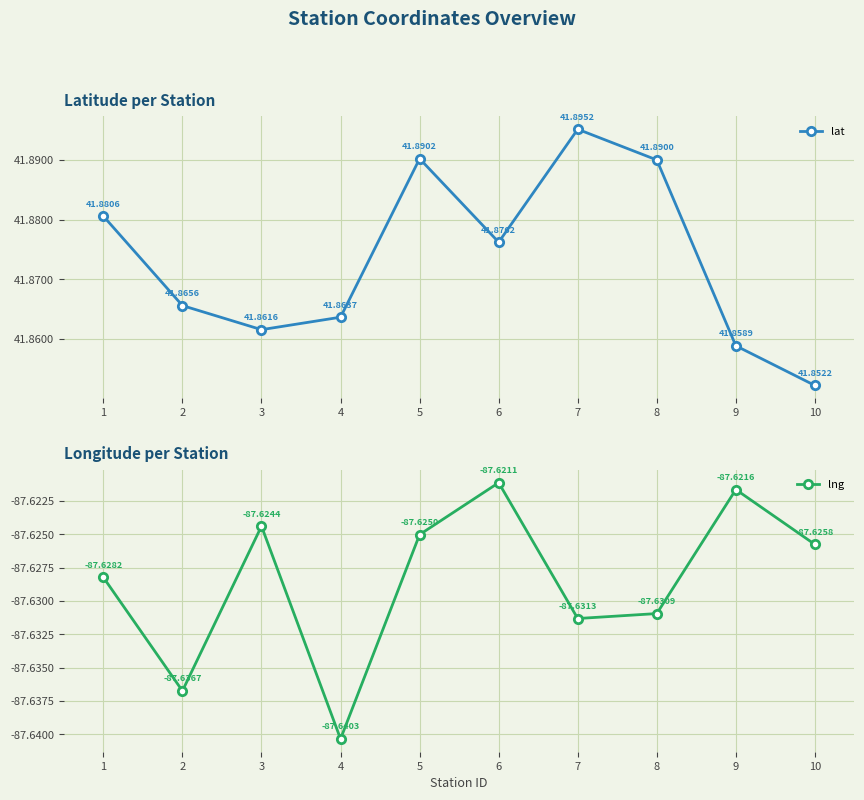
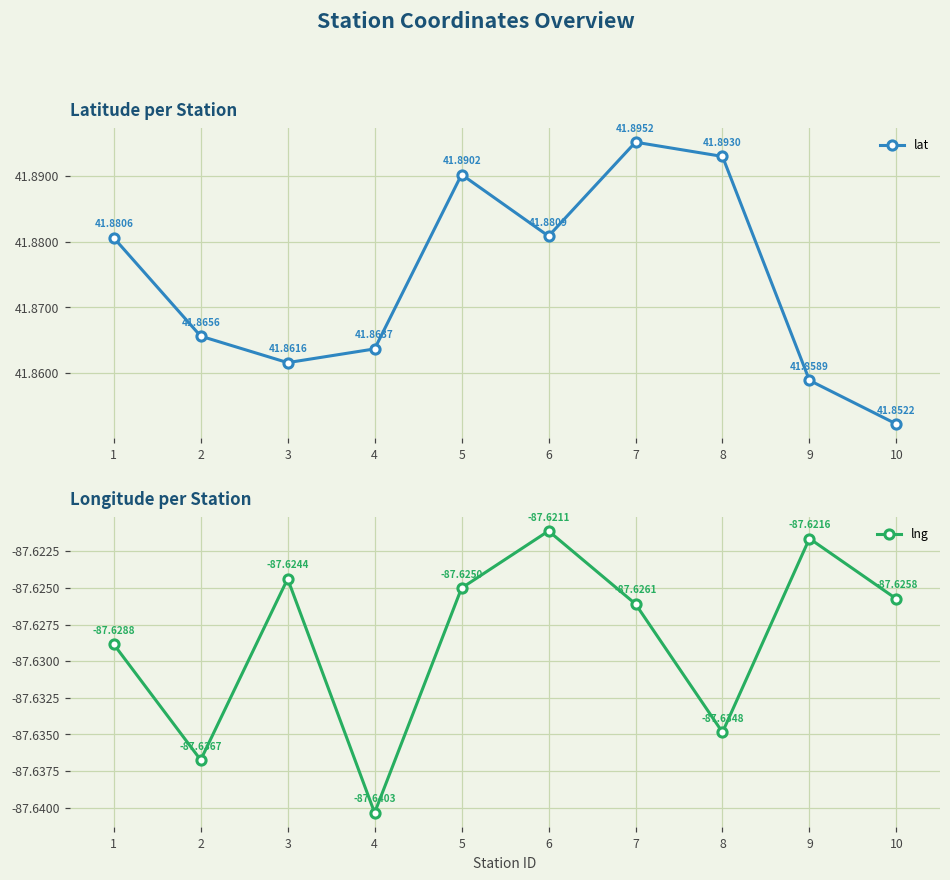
  {
    "Latitude per Station": {
      "1": 41.8806,
      "2": 41.8656,
      "3": 41.8616,
      "4": 41.8637,
      "5": 41.8902,
-     "6": 41.8762,
+     "6": 41.8809,
      "7": 41.8952,
-     "8": 41.8900,
+     "8": 41.8930,
      "9": 41.8589,
      "10": 41.8522
    },
    "Longitude per Station": {
-     "1": -87.6282,
+     "1": -87.6288,
      "2": -87.6367,
      "3": -87.6244,
      "4": -87.6403,
      "5": -87.6250,
      "6": -87.6211,
-     "7": -87.6313,
-     "8": -87.6309,
+     "7": -87.6261,
+     "8": -87.6348,
      "9": -87.6216,
      "10": -87.6258
    }
  }
